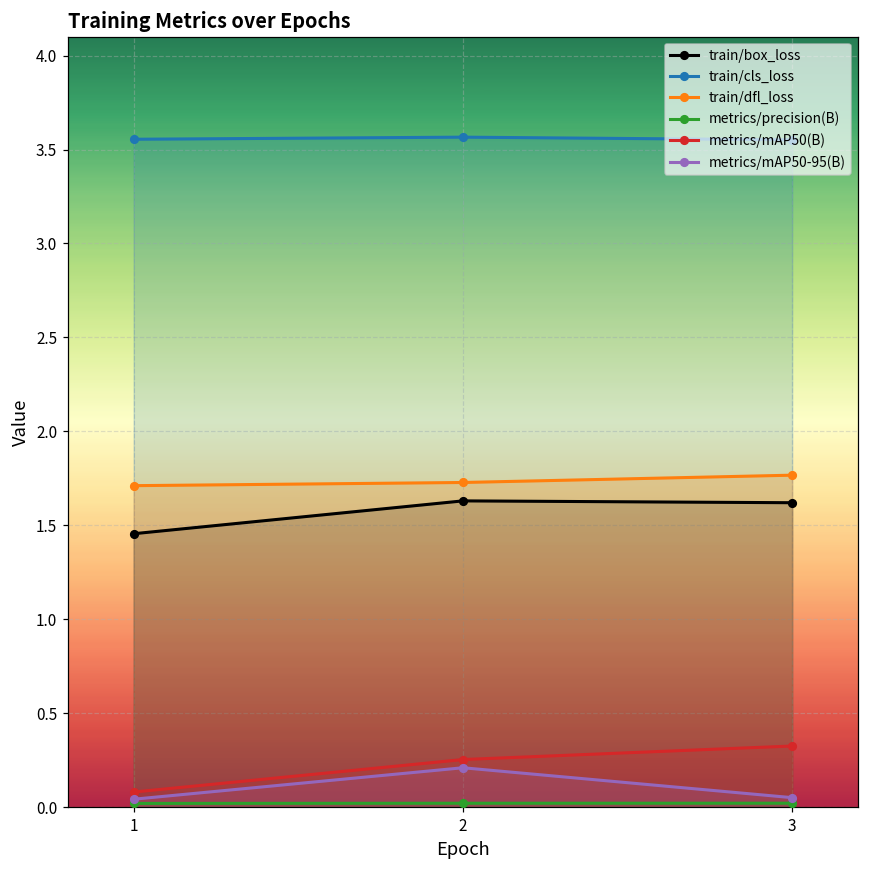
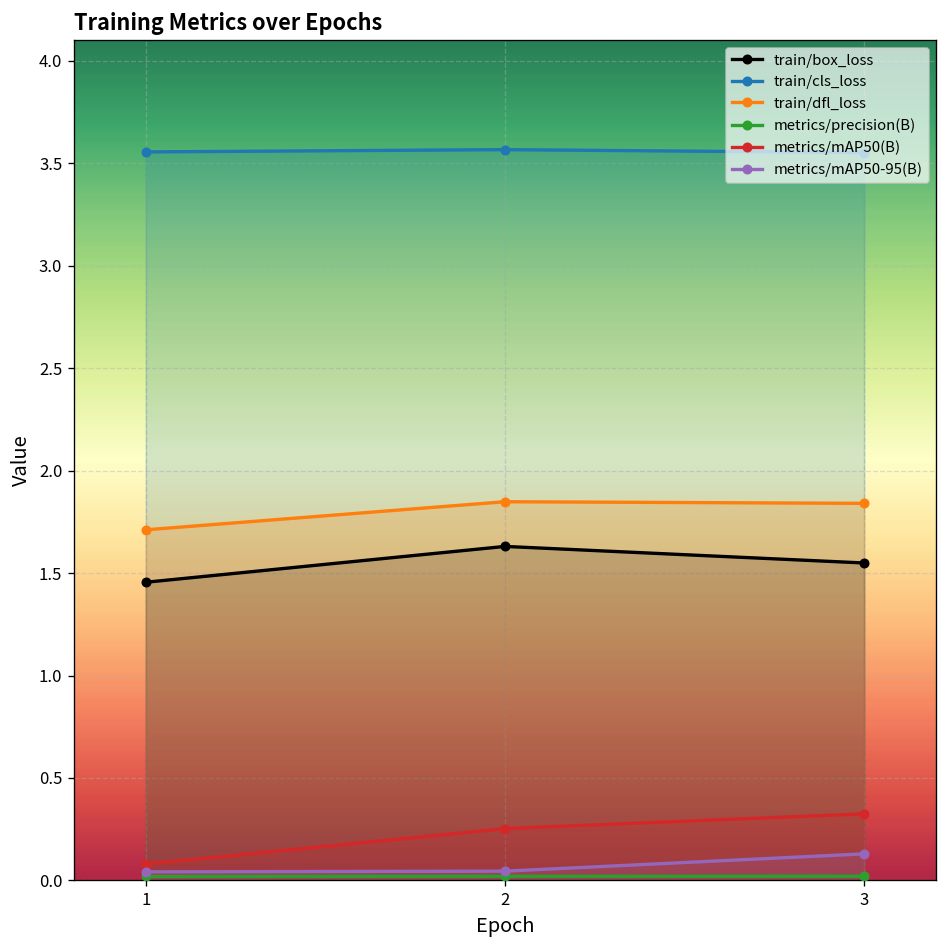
  {
    "train/box_loss": {
      "1": 1.46,
      "2": 1.63,
-     "3": 1.62
+     "3": 1.55
    },
    "train/cls_loss": {
      "1": 3.55,
      "2": 3.57
    },
    "train/dfl_loss": {
      "1": 1.71,
-     "2": 1.73,
-     "3": 1.77
+     "2": 1.85,
+     "3": 1.84
    },
    "metrics/precision(B)": {
      "1": 0.02,
      "2": 0.02,
      "3": 0.02
    },
    "metrics/mAP50(B)": {
      "1": 0.08,
      "2": 0.25,
      "3": 0.33
    },
    "metrics/mAP50-95(B)": {
      "1": 0.04,
-     "2": 0.21,
-     "3": 0.05
+     "2": 0.05,
+     "3": 0.13
    }
  }
